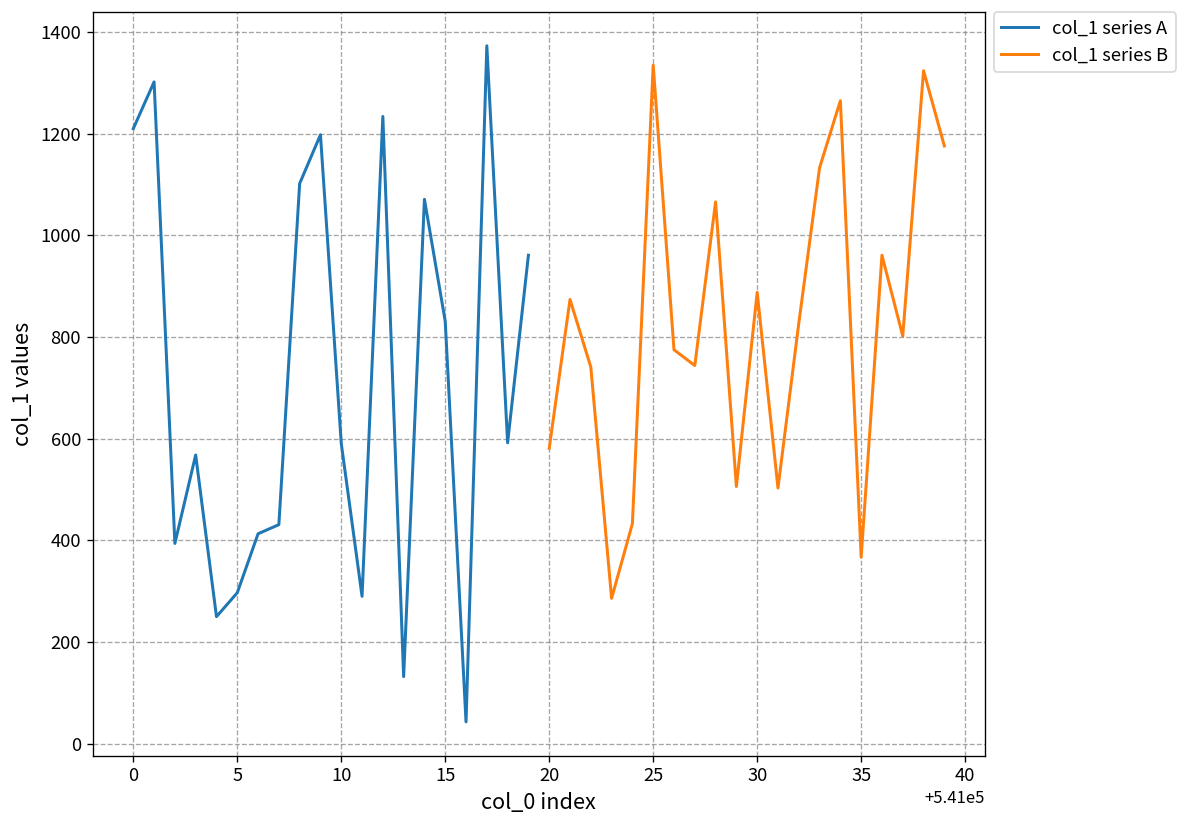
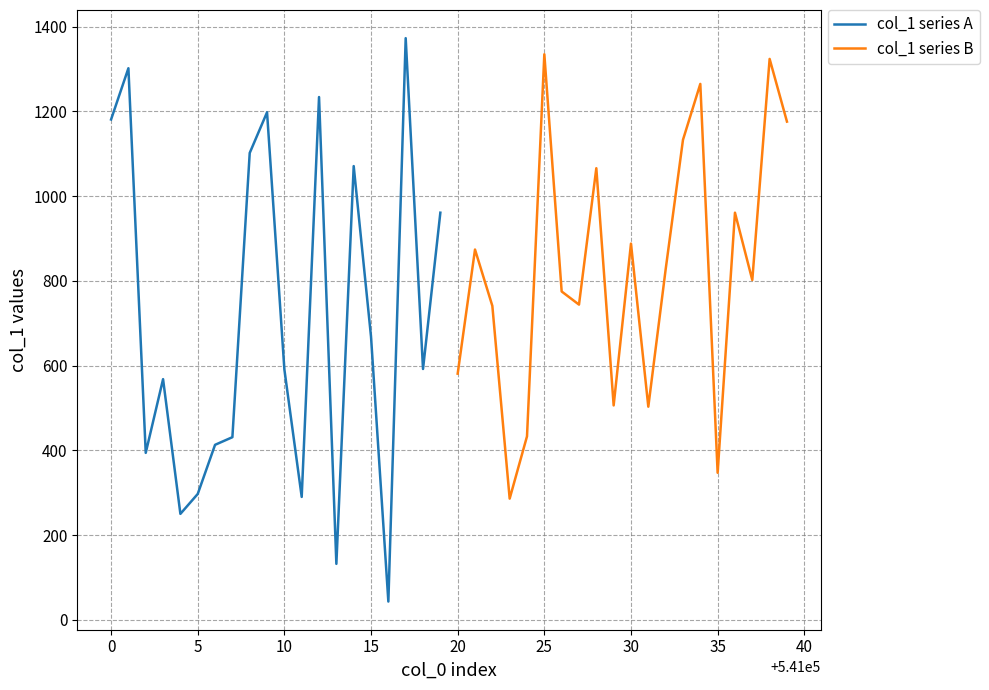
  {
    "col_1 series A": {
-     "0": 1210,
+     "0": 1180,
      "5": 300,
      "10": 590,
-     "15": 830
+     "15": 670
    },
    "col_1 series B": {
      "20": 580,
      "25": 1340,
      "30": 890,
-     "35": 370
+     "35": 350
    }
  }
